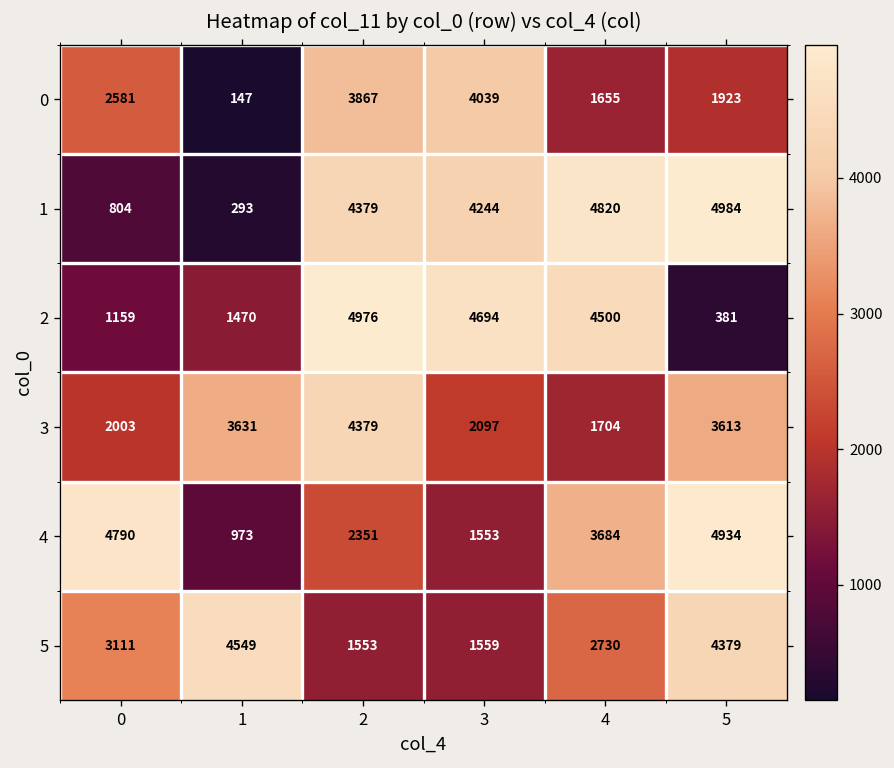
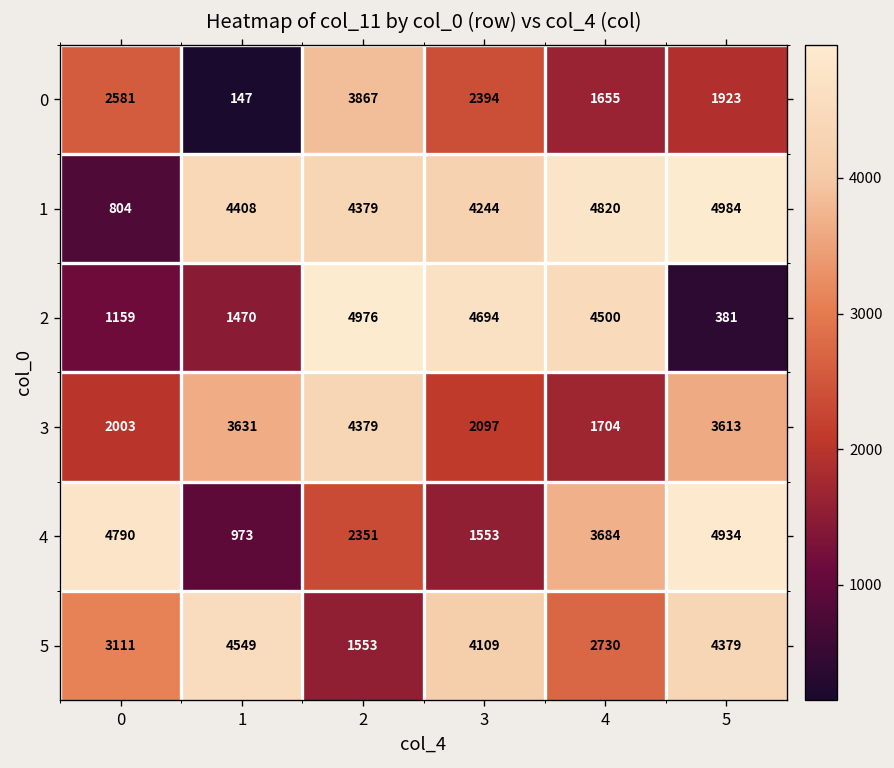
  {
    "0": {
      "0": 2581,
      "1": 147,
      "2": 3867,
-     "3": 4039,
+     "3": 2394,
      "4": 1655,
      "5": 1923
    },
    "1": {
      "0": 804,
-     "1": 293,
+     "1": 4408,
      "2": 4379,
      "3": 4244,
      "4": 4820,
      "5": 4984
    },
    "2": {
      "0": 1159,
      "1": 1470,
      "2": 4976,
      "3": 4694,
      "4": 4500,
      "5": 381
    },
    "3": {
      "0": 2003,
      "1": 3631,
      "2": 4379,
      "3": 2097,
      "4": 1704,
      "5": 3613
    },
    "4": {
      "0": 4790,
      "1": 973,
      "2": 2351,
      "3": 1553,
      "4": 3684,
      "5": 4934
    },
    "5": {
      "0": 3111,
      "1": 4549,
      "2": 1553,
-     "3": 1559,
+     "3": 4109,
      "4": 2730,
      "5": 4379
    }
  }
